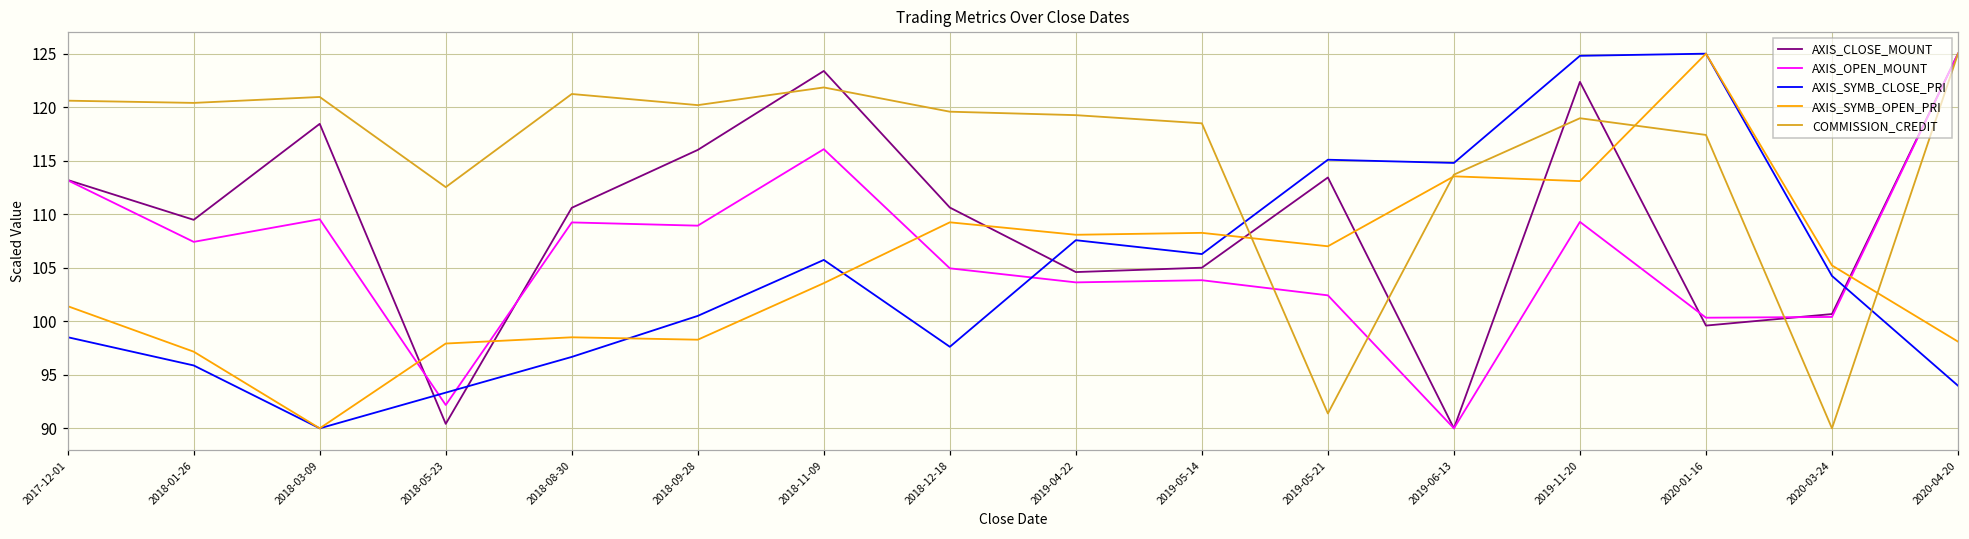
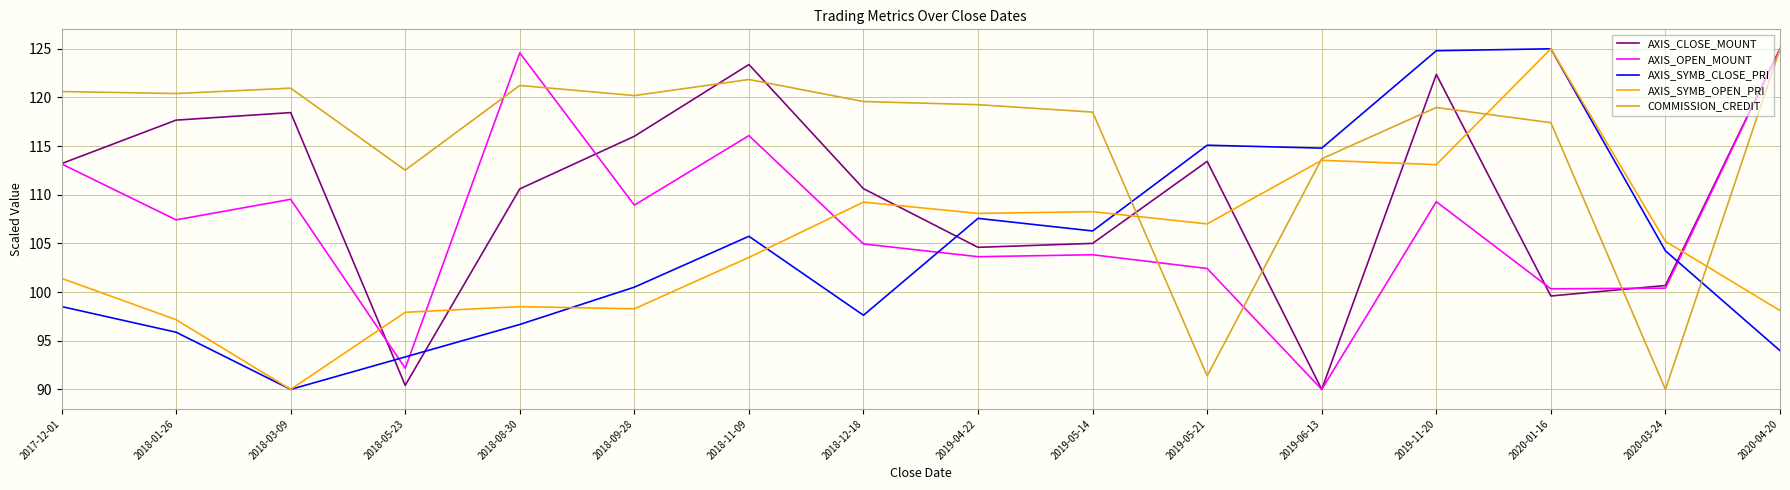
  {
    "AXIS_CLOSE_MOUNT": {
-     "2018-01-26": 109,
+     "2018-01-26": 118,
      "2018-03-09": 118,
      "2018-05-23": 90,
      "2018-08-30": 111,
      "2018-09-28": 116,
      "2018-11-09": 123,
      "2018-12-18": 111,
      "2019-04-22": 105,
      "2019-05-14": 105,
      "2019-05-21": 113,
      "2019-11-20": 122,
      "2020-01-16": 100,
      "2020-03-24": 101
    },
    "AXIS_OPEN_MOUNT": {
      "2018-01-26": 107,
      "2018-03-09": 110,
      "2018-05-23": 92,
-     "2018-08-30": 109,
+     "2018-08-30": 125,
      "2018-09-28": 109,
      "2018-11-09": 116,
      "2018-12-18": 105,
      "2019-04-22": 104,
      "2019-05-14": 104,
      "2019-05-21": 102,
      "2019-11-20": 109,
      "2020-01-16": 100,
      "2020-03-24": 100
    },
    "AXIS_SYMB_CLOSE_PRI": {
      "2017-12-01": 99,
      "2018-01-26": 96,
      "2018-05-23": 93,
      "2018-08-30": 97,
      "2018-09-28": 101,
      "2018-11-09": 106,
      "2018-12-18": 98,
      "2019-04-22": 108,
      "2019-05-14": 106,
      "2019-05-21": 115,
      "2019-06-13": 115,
      "2019-11-20": 125,
      "2020-03-24": 104,
      "2020-04-20": 94
    }
  }
